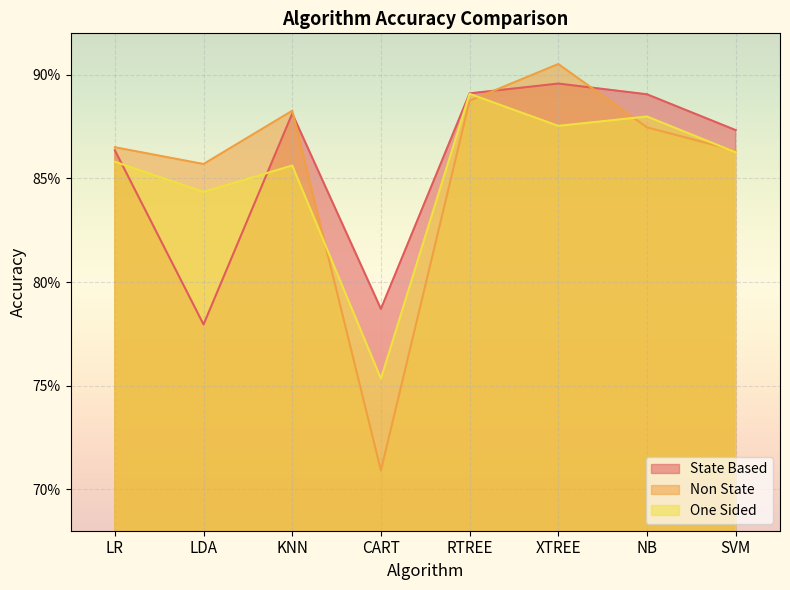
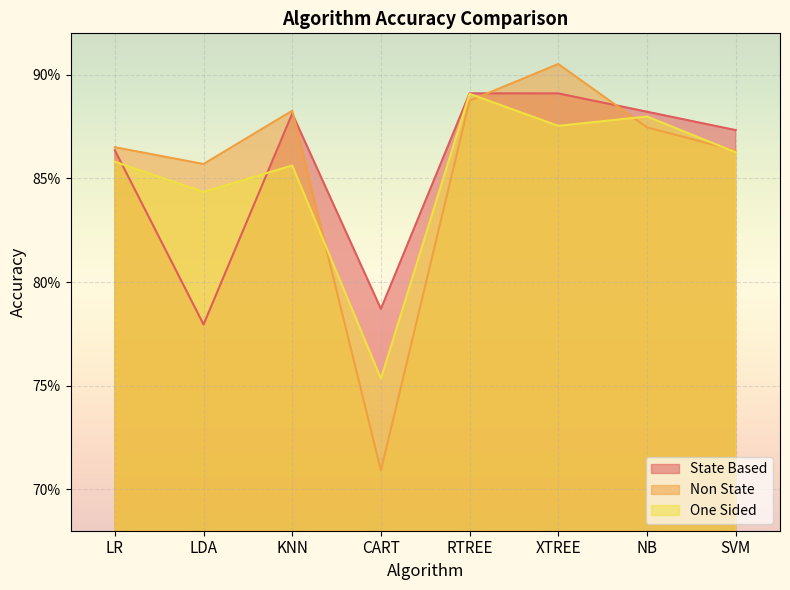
  {
    "State Based": {
      "LR": "86.4%",
      "LDA": "78.0%",
      "KNN": "88.1%",
      "CART": "78.7%",
-     "XTREE": "89.6%",
-     "NB": "89.1%",
+     "XTREE": "89.1%",
+     "NB": "88.2%",
      "SVM": "87.3%"
    }
  }
